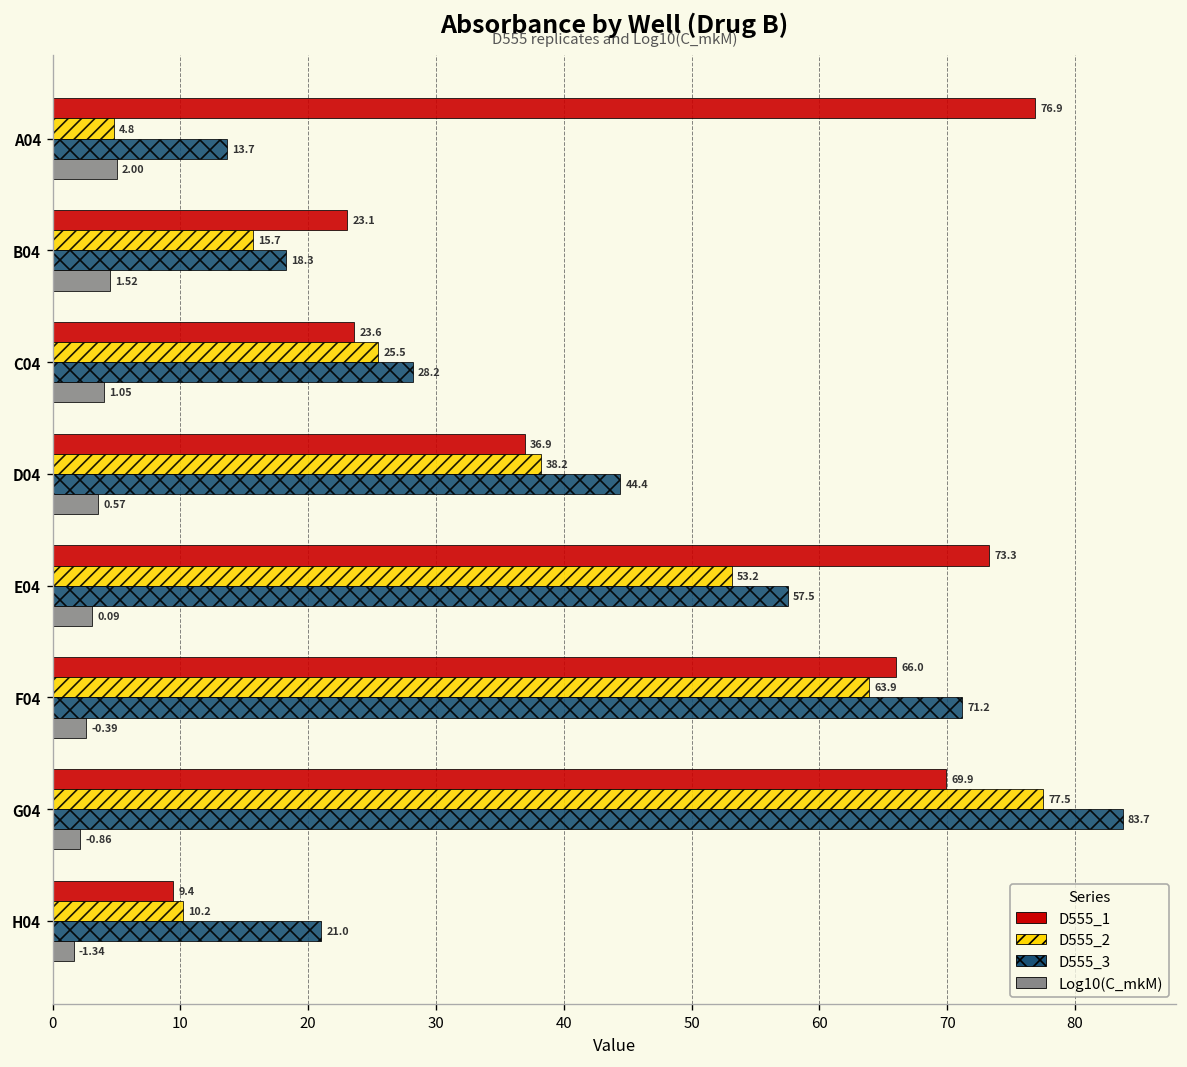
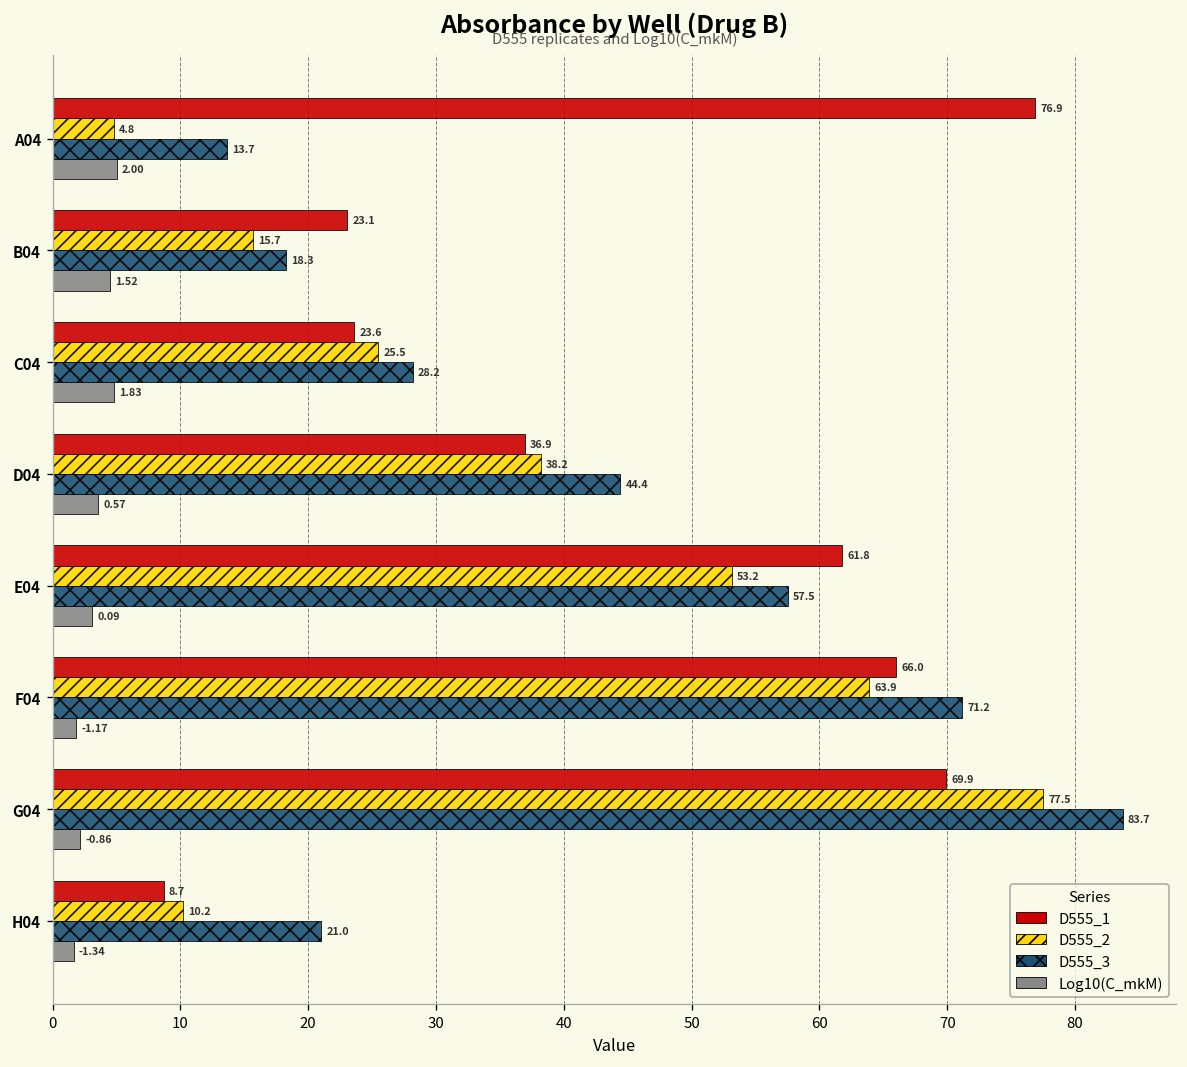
  {
    "D555_1": {
      "A04": 76.9,
      "B04": 23.1,
      "C04": 23.6,
      "D04": 36.9,
-     "E04": 73.3,
+     "E04": 61.8,
      "F04": 66.0,
      "G04": 69.9,
-     "H04": 9.4
+     "H04": 8.7
    },
    "D555_2": {
      "A04": 4.8,
      "B04": 15.7,
      "C04": 25.5,
      "D04": 38.2,
      "E04": 53.2,
      "F04": 63.9,
      "G04": 77.5,
      "H04": 10.2
    },
    "D555_3": {
      "A04": 13.7,
      "B04": 18.3,
      "C04": 28.2,
      "D04": 44.4,
      "E04": 57.5,
      "F04": 71.2,
      "G04": 83.7,
      "H04": 21.0
    },
    "Log10(C_mkM)": {
-     "C04": 1.05,
-     "F04": -0.39
+     "C04": 1.83,
+     "F04": -1.17
    }
  }
